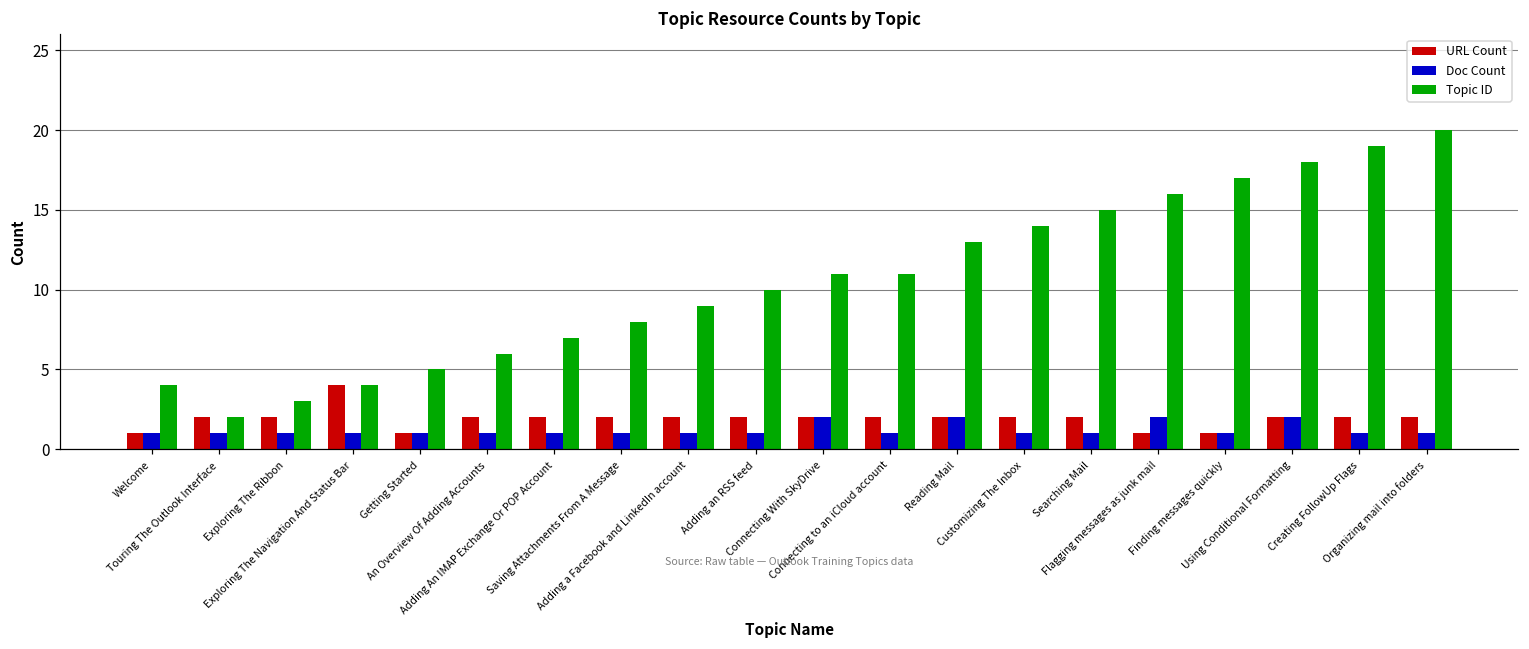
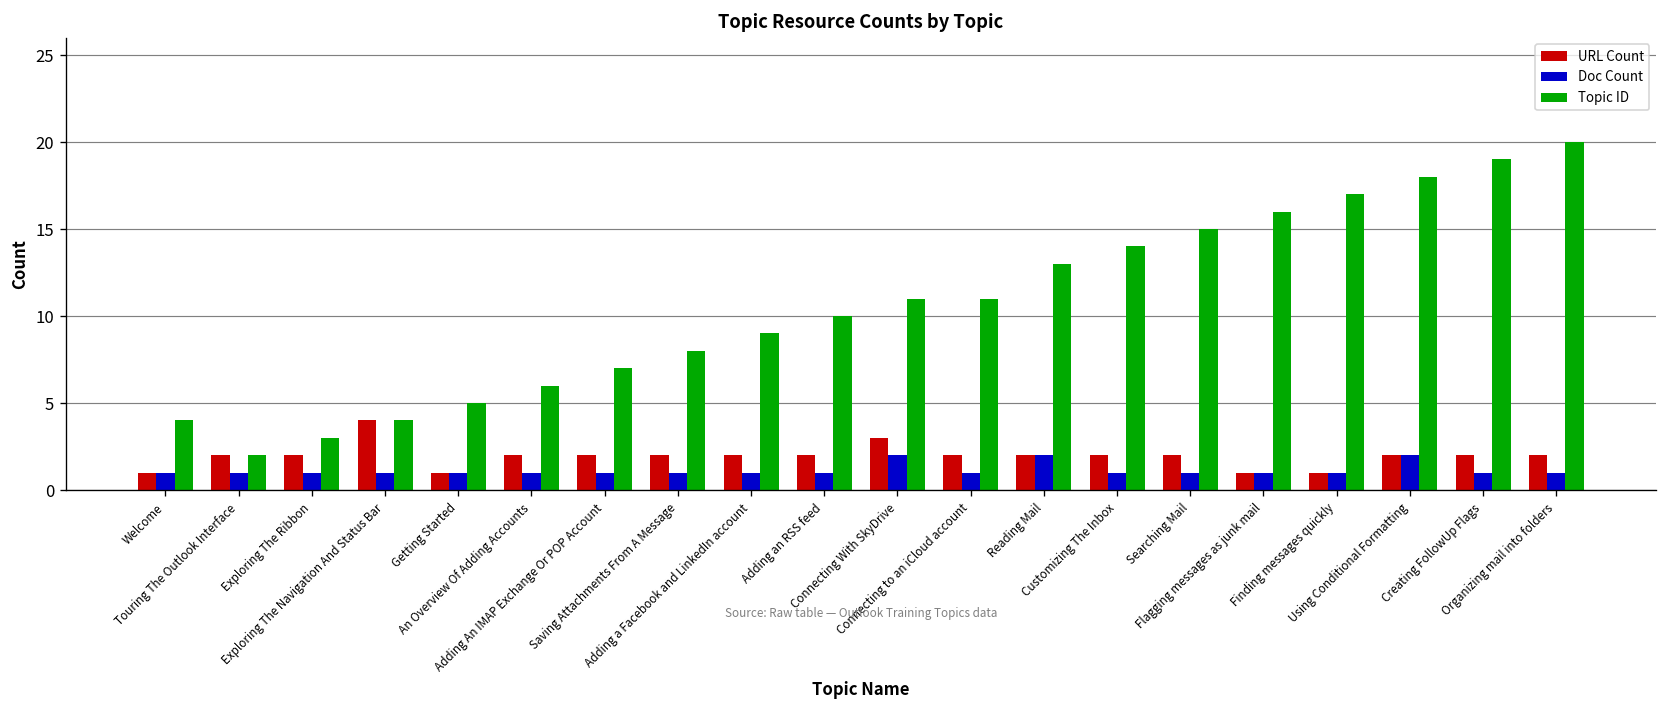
  {
    "URL Count": {
      "Welcome": 1,
      "Touring The Outlook Interface": 2,
      "Exploring The Ribbon": 2,
      "Exploring The Navigation And Status Bar": 4,
      "Getting Started": 1,
      "An Overview Of Adding Accounts": 2,
      "Adding An IMAP Exchange Or POP Account": 2,
      "Saving Attachments From A Message": 2,
      "Adding a Facebook and LinkedIn account": 2,
      "Adding an RSS feed": 2,
-     "Connecting With SkyDrive": 2,
+     "Connecting With SkyDrive": 3,
      "Connecting to an iCloud account": 2,
      "Reading Mail": 2,
      "Customizing The Inbox": 2,
      "Searching Mail": 2,
      "Flagging messages as junk mail": 1,
      "Finding messages quickly": 1,
      "Using Conditional Formatting": 2,
      "Creating FollowUp Flags": 2,
      "Organizing mail into folders": 2
    },
    "Doc Count": {
      "Welcome": 1,
      "Touring The Outlook Interface": 1,
      "Exploring The Ribbon": 1,
      "Exploring The Navigation And Status Bar": 1,
      "Getting Started": 1,
      "An Overview Of Adding Accounts": 1,
      "Adding An IMAP Exchange Or POP Account": 1,
      "Saving Attachments From A Message": 1,
      "Adding a Facebook and LinkedIn account": 1,
      "Adding an RSS feed": 1,
      "Connecting With SkyDrive": 2,
      "Connecting to an iCloud account": 1,
      "Reading Mail": 2,
      "Customizing The Inbox": 1,
      "Searching Mail": 1,
-     "Flagging messages as junk mail": 2,
+     "Flagging messages as junk mail": 1,
      "Finding messages quickly": 1,
      "Using Conditional Formatting": 2,
      "Creating FollowUp Flags": 1,
      "Organizing mail into folders": 1
    },
    "Topic ID": {
      "Welcome": 4,
      "Touring The Outlook Interface": 2,
      "Exploring The Ribbon": 3,
      "Exploring The Navigation And Status Bar": 4,
      "Getting Started": 5,
      "An Overview Of Adding Accounts": 6,
      "Adding An IMAP Exchange Or POP Account": 7,
      "Saving Attachments From A Message": 8,
      "Adding a Facebook and LinkedIn account": 9,
      "Adding an RSS feed": 10,
      "Connecting With SkyDrive": 11,
      "Connecting to an iCloud account": 11,
      "Reading Mail": 13,
      "Customizing The Inbox": 14,
      "Searching Mail": 15,
      "Flagging messages as junk mail": 16,
      "Finding messages quickly": 17,
      "Using Conditional Formatting": 18,
      "Creating FollowUp Flags": 19,
      "Organizing mail into folders": 20
    }
  }
